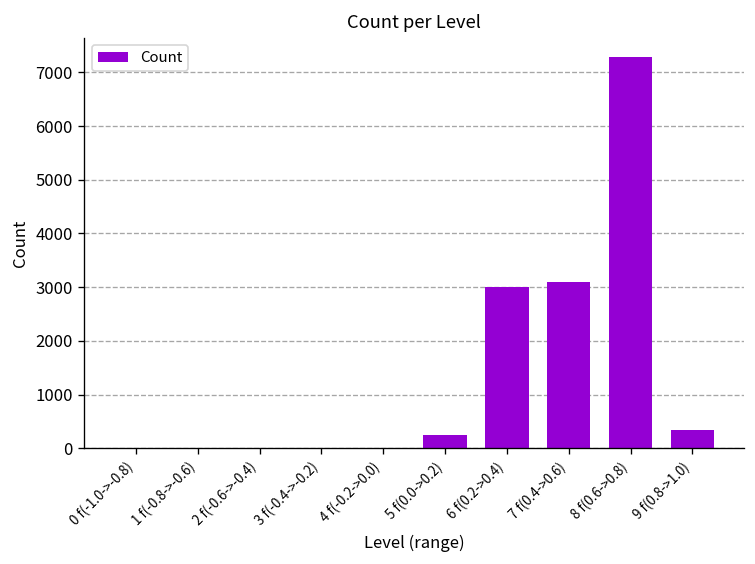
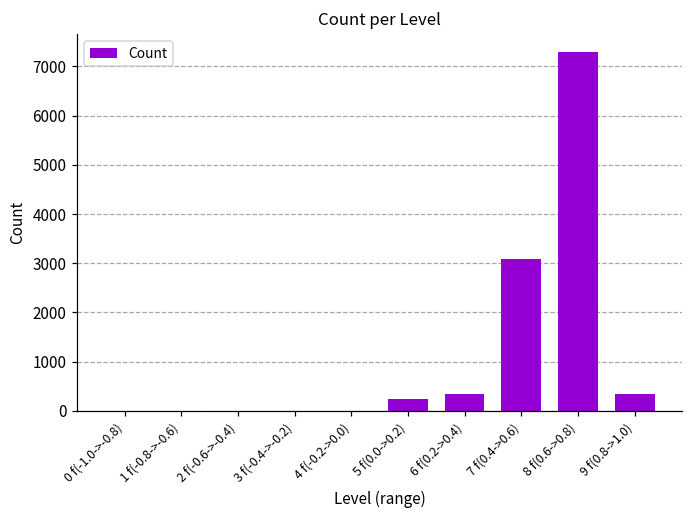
  {
    "0 f(-1.0->-0.8)": 0,
    "1 f(-0.8->-0.6)": 0,
    "2 f(-0.6->-0.4)": 0,
    "3 f(-0.4->-0.2)": 0,
    "4 f(-0.2->0.0)": 0,
    "5 f(0.0->0.2)": 200,
-   "6 f(0.2->0.4)": 3000,
+   "6 f(0.2->0.4)": 300,
    "7 f(0.4->0.6)": 3100,
    "8 f(0.6->0.8)": 7300,
    "9 f(0.8->1.0)": 300
  }
